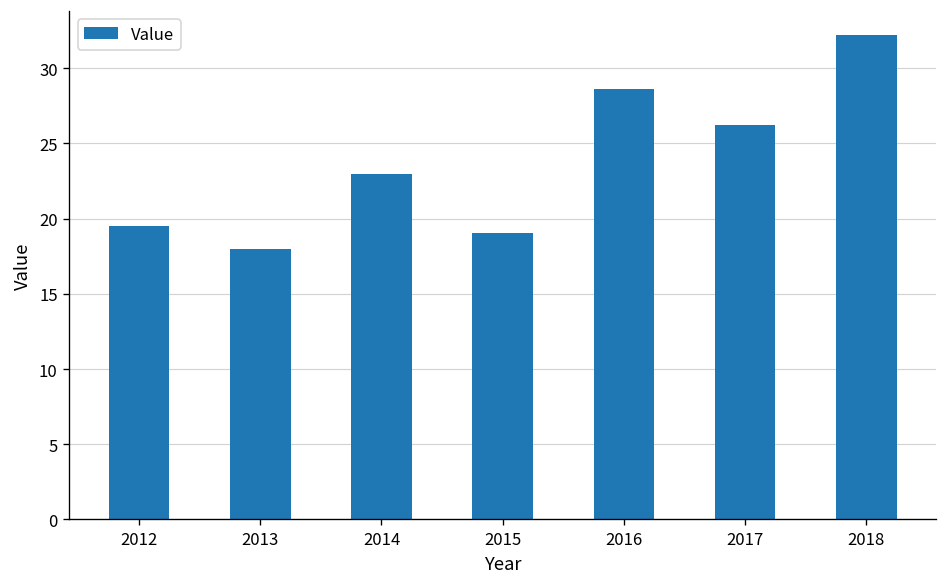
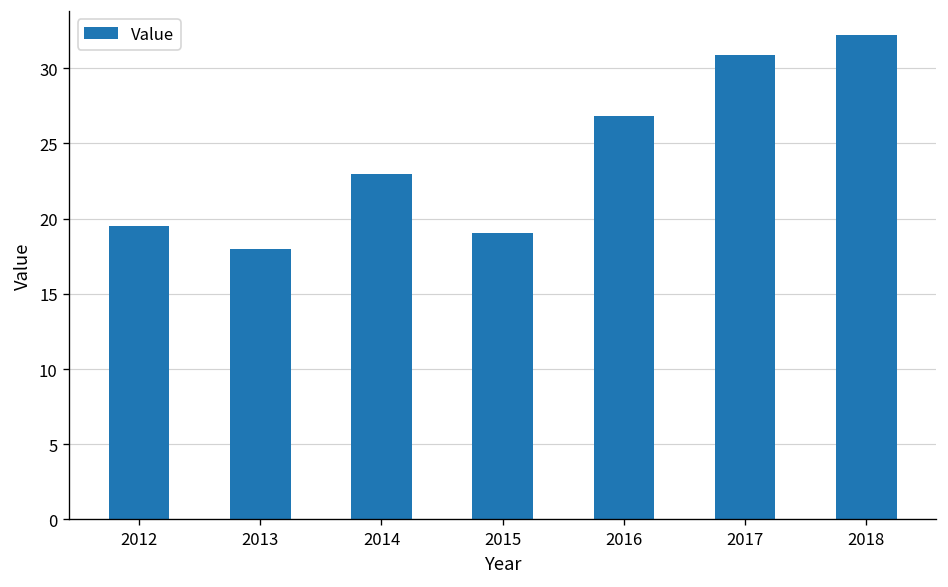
  {
    "2012": 19.5,
    "2013": 18.0,
    "2014": 23.0,
    "2015": 19.1,
-   "2016": 28.6,
-   "2017": 26.2,
+   "2016": 26.8,
+   "2017": 30.9,
    "2018": 32.2
  }
